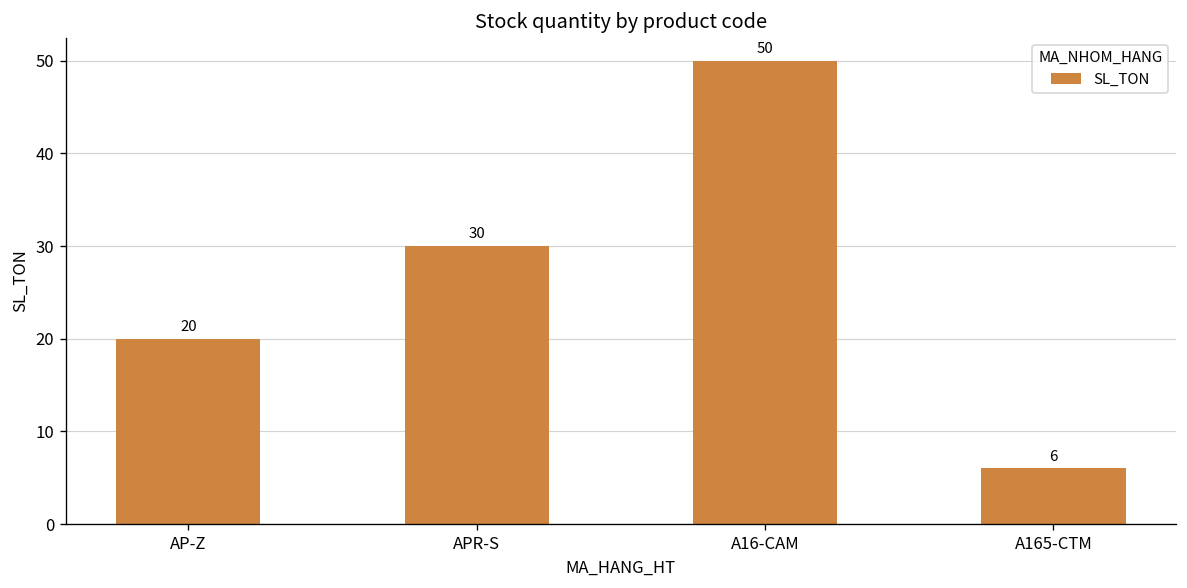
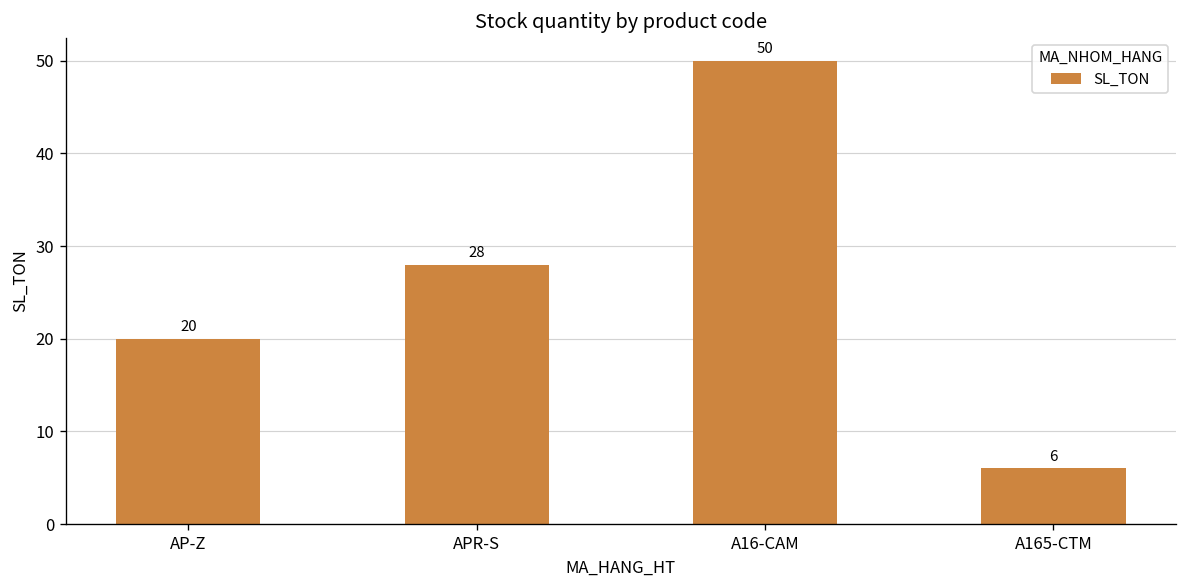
  {
    "AP-Z": 20,
-   "APR-S": 30,
+   "APR-S": 28,
    "A16-CAM": 50,
    "A165-CTM": 6
  }
